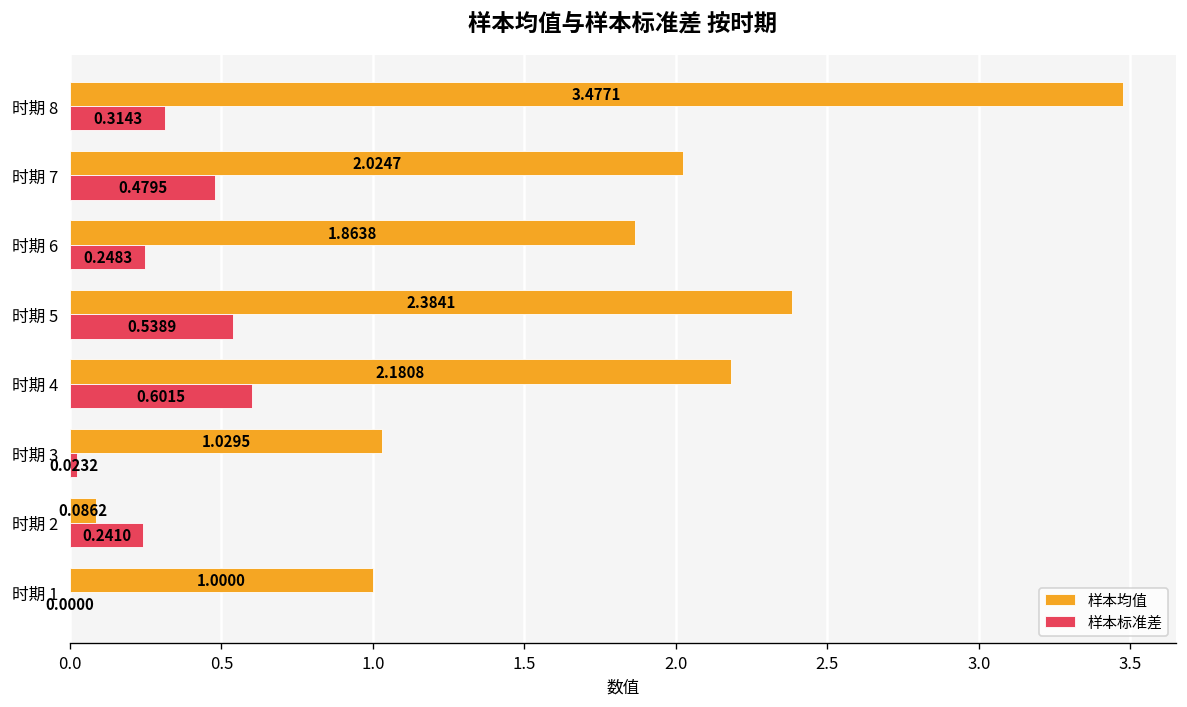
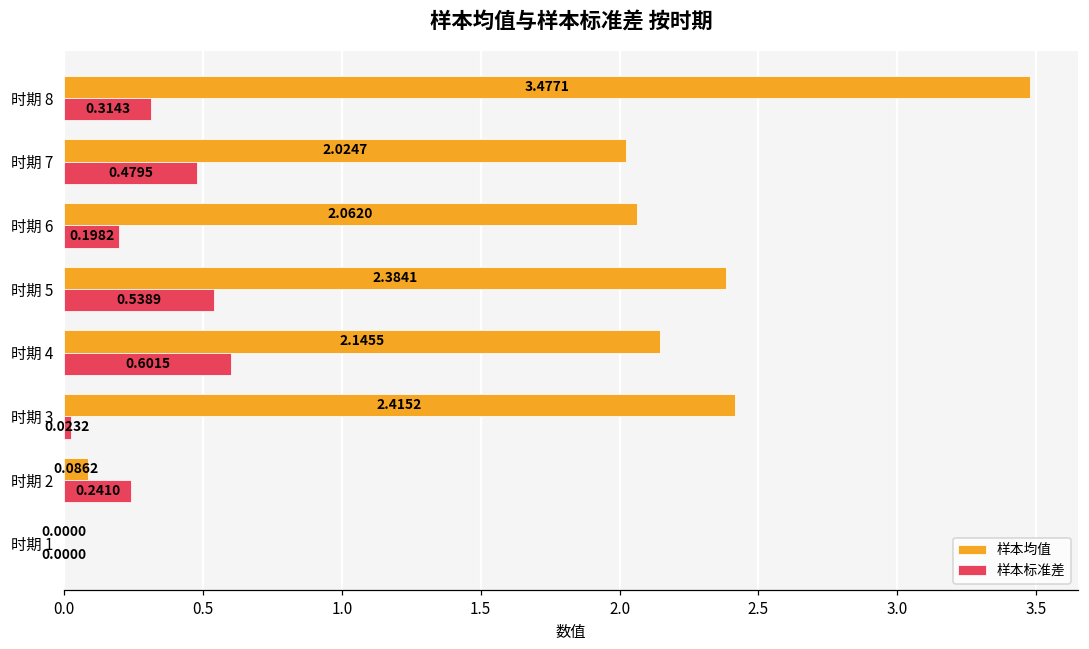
  {
    "样本均值": {
      "时期 8": 3.4771,
      "时期 7": 2.0247,
-     "时期 6": 1.8638,
+     "时期 6": 2.0620,
      "时期 5": 2.3841,
-     "时期 4": 2.1808,
-     "时期 3": 1.0295,
+     "时期 4": 2.1455,
+     "时期 3": 2.4152,
      "时期 2": 0.0862,
-     "时期 1": 1.0000
+     "时期 1": 0.0000
    },
    "样本标准差": {
      "时期 8": 0.3143,
      "时期 7": 0.4795,
-     "时期 6": 0.2483,
+     "时期 6": 0.1982,
      "时期 5": 0.5389,
      "时期 4": 0.6015,
      "时期 3": 0.0232,
      "时期 2": 0.2410,
      "时期 1": 0.0000
    }
  }
